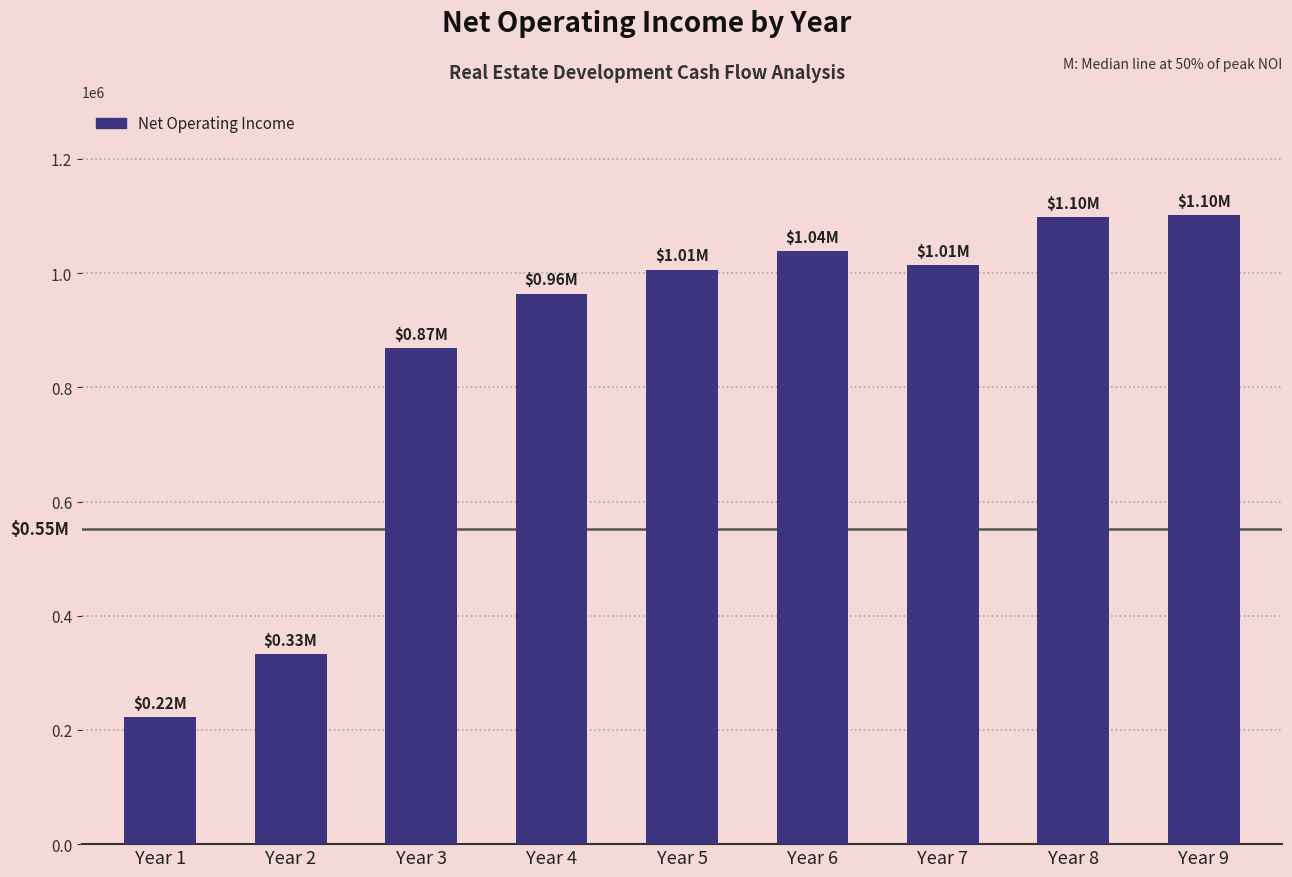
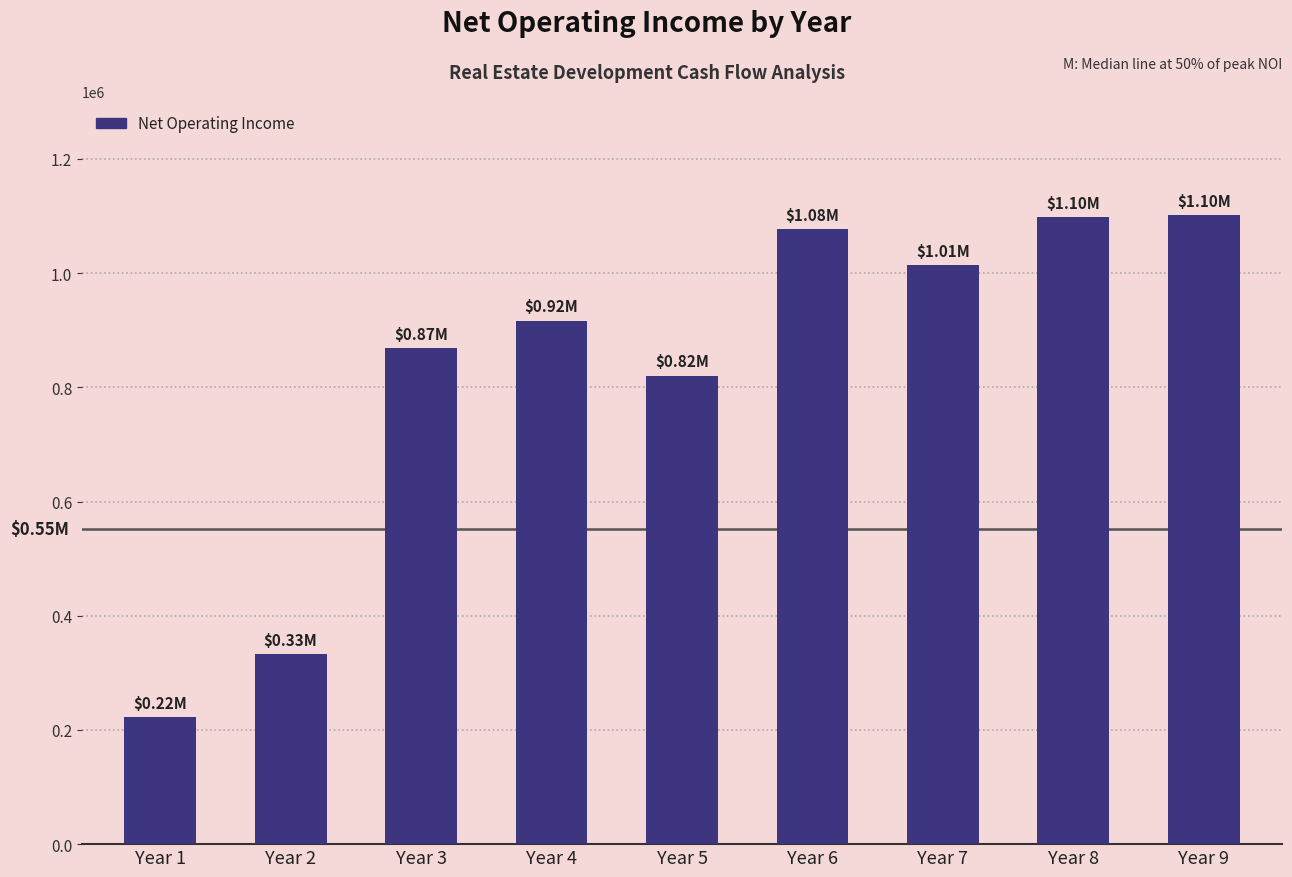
  {
    "Year 1": "$0.22M",
    "Year 2": "$0.33M",
    "Year 3": "$0.87M",
-   "Year 4": "$0.96M",
-   "Year 5": "$1.01M",
-   "Year 6": "$1.04M",
+   "Year 4": "$0.92M",
+   "Year 5": "$0.82M",
+   "Year 6": "$1.08M",
    "Year 7": "$1.01M",
    "Year 8": "$1.10M",
    "Year 9": "$1.10M"
  }
